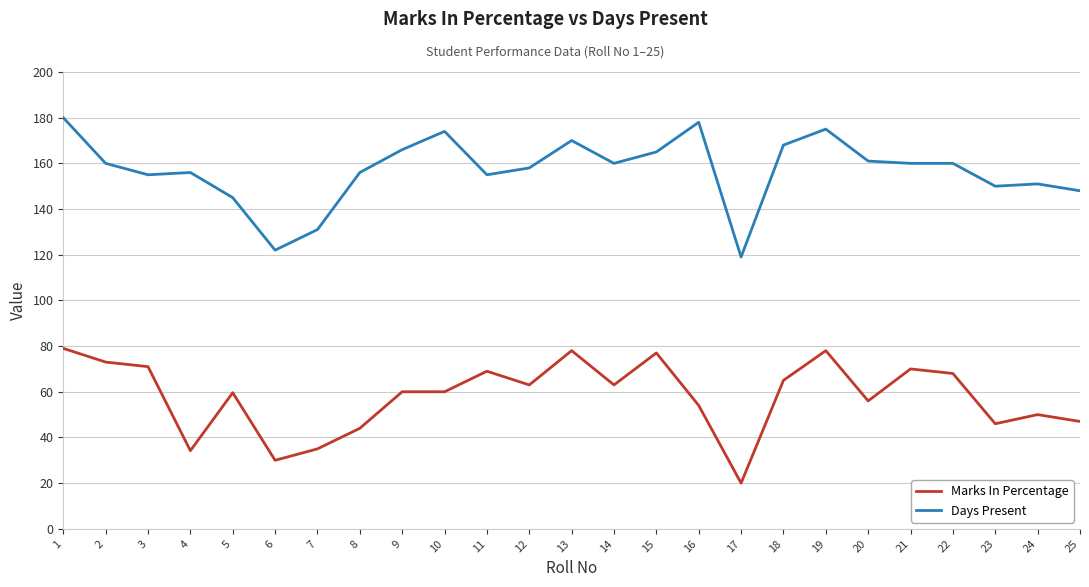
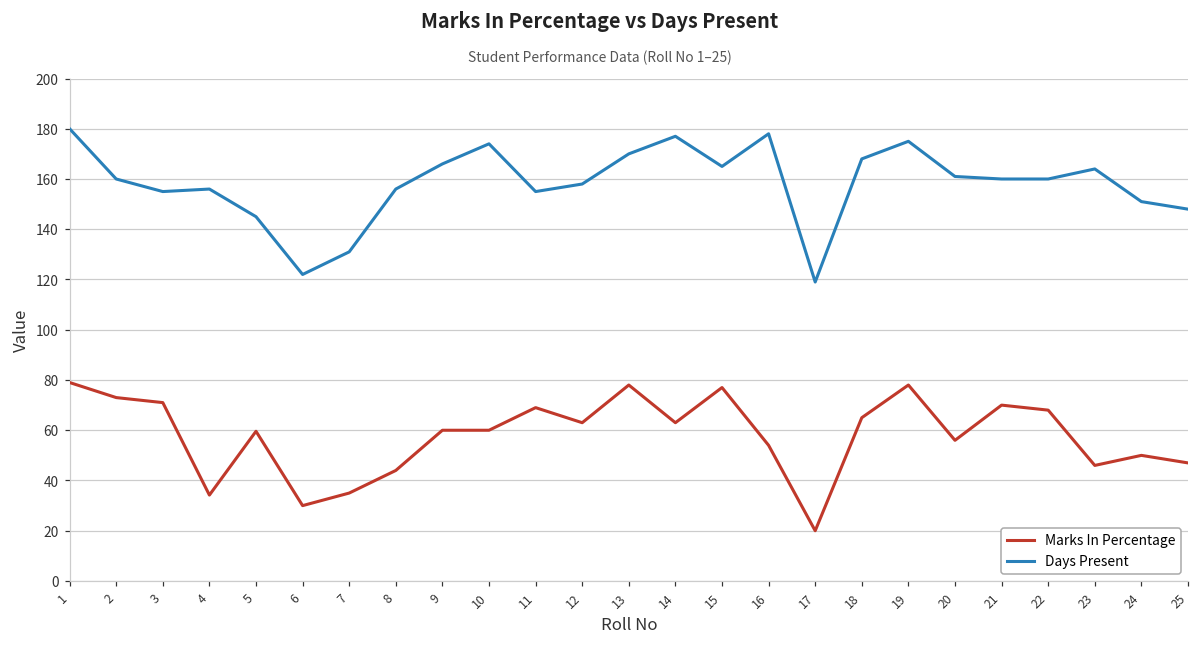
  {
    "Marks In Percentage": {
      "1": 79,
      "2": 73,
      "3": 71,
      "4": 34,
      "5": 60,
      "6": 30,
      "7": 35,
      "8": 44,
      "9": 60,
      "10": 60,
      "11": 69,
      "12": 63,
      "13": 78,
      "14": 63,
      "15": 77,
      "16": 54,
      "17": 20,
      "18": 65,
      "19": 78,
      "20": 56,
      "21": 70,
      "22": 68,
      "23": 46,
      "24": 50,
      "25": 47
    },
    "Days Present": {
      "1": 180,
      "2": 160,
      "3": 155,
      "4": 156,
      "5": 145,
      "6": 122,
      "7": 131,
      "8": 156,
      "9": 166,
      "10": 174,
      "11": 155,
      "12": 158,
      "13": 170,
-     "14": 160,
+     "14": 177,
      "15": 165,
      "16": 178,
      "17": 119,
      "18": 168,
      "19": 175,
      "20": 161,
      "21": 160,
      "22": 160,
-     "23": 150,
+     "23": 164,
      "24": 151,
      "25": 148
    }
  }
